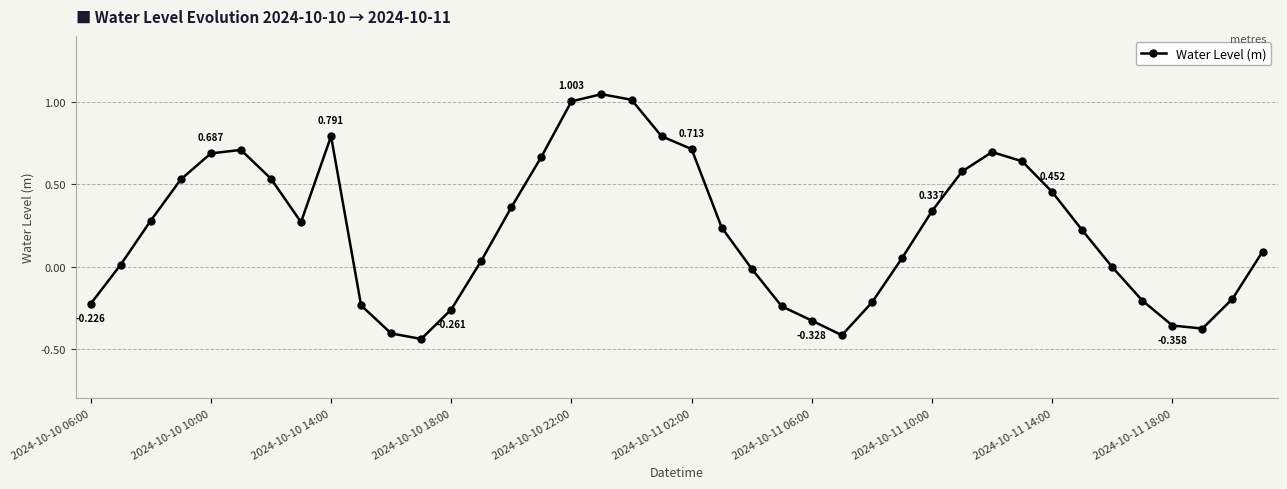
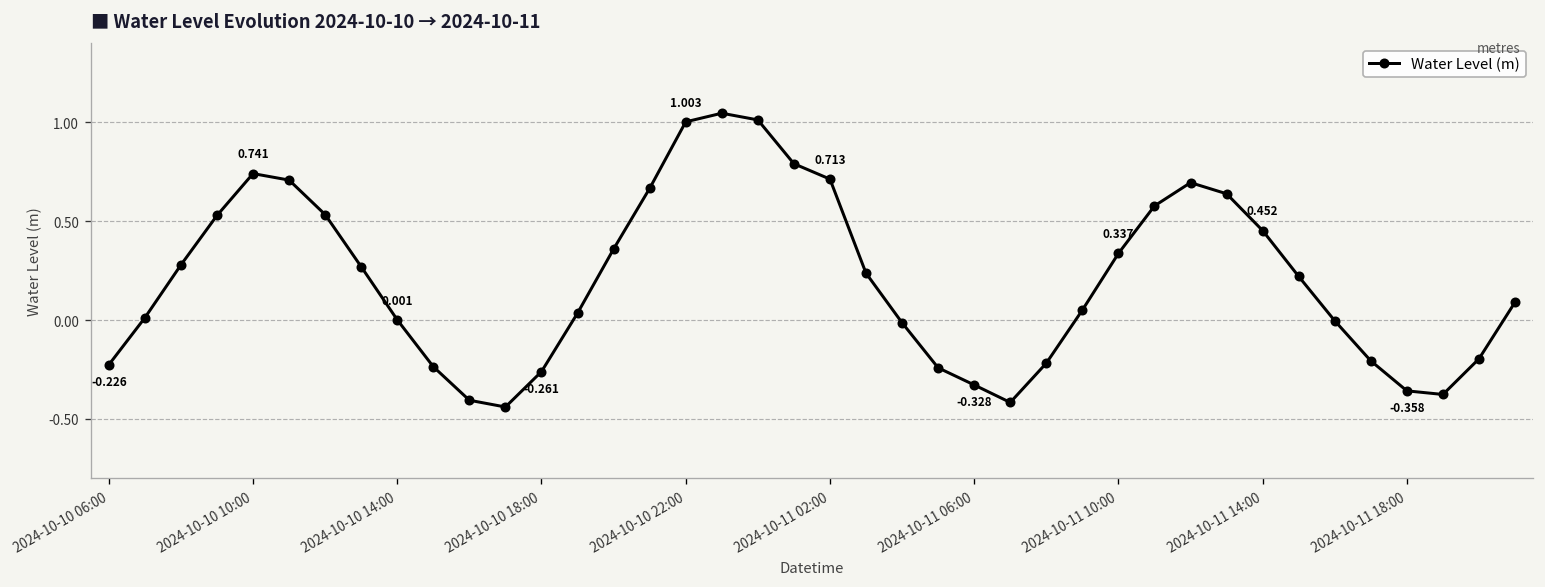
  {
    "2024-10-10 06:00": -0.226,
-   "2024-10-10 10:00": 0.687,
-   "2024-10-10 14:00": 0.791,
+   "2024-10-10 10:00": 0.741,
+   "2024-10-10 14:00": 0.001,
    "2024-10-10 18:00": -0.261,
    "2024-10-10 22:00": 1.003,
    "2024-10-11 02:00": 0.713,
    "2024-10-11 06:00": -0.328,
    "2024-10-11 10:00": 0.337,
    "2024-10-11 14:00": 0.452,
    "2024-10-11 18:00": -0.358
  }
